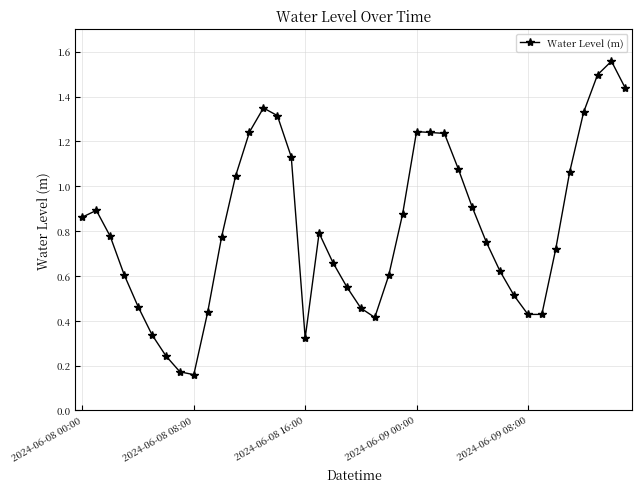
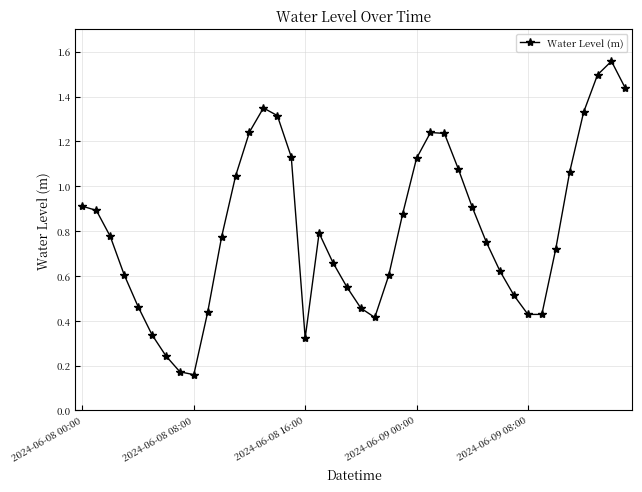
  {
-   "2024-06-08 00:00": 0.86,
+   "2024-06-08 00:00": 0.91,
    "2024-06-08 08:00": 0.16,
    "2024-06-08 16:00": 0.32,
-   "2024-06-09 00:00": 1.24,
+   "2024-06-09 00:00": 1.12,
    "2024-06-09 08:00": 0.43
  }
